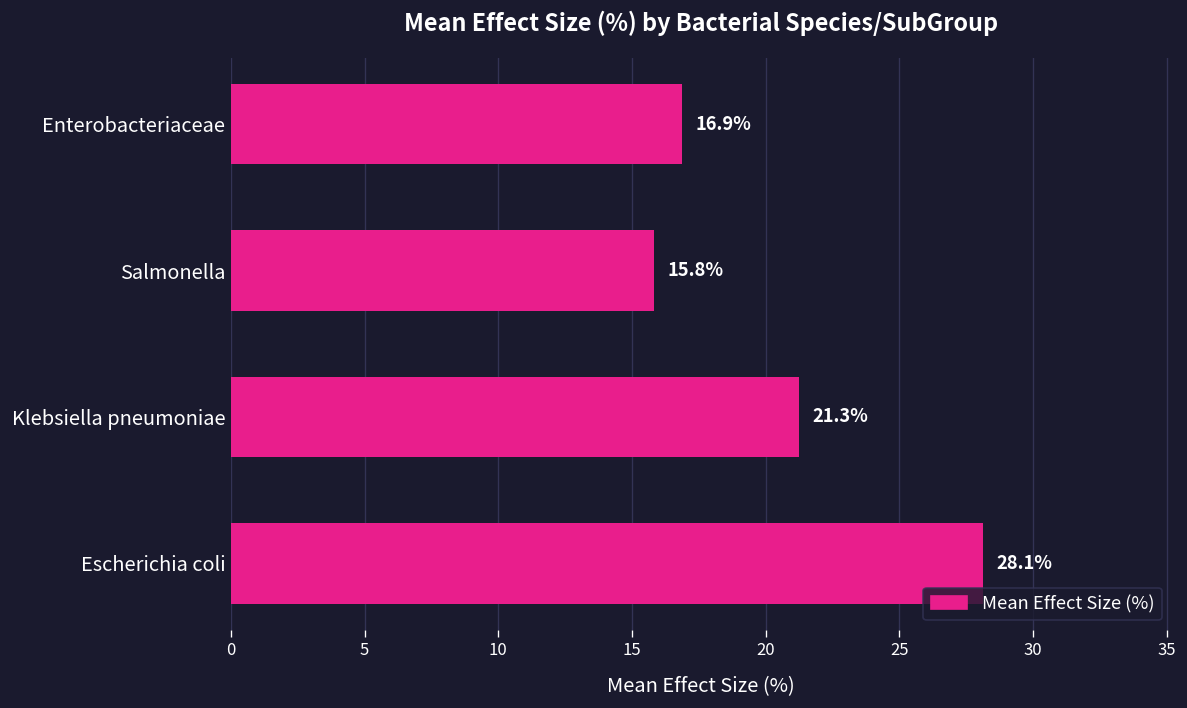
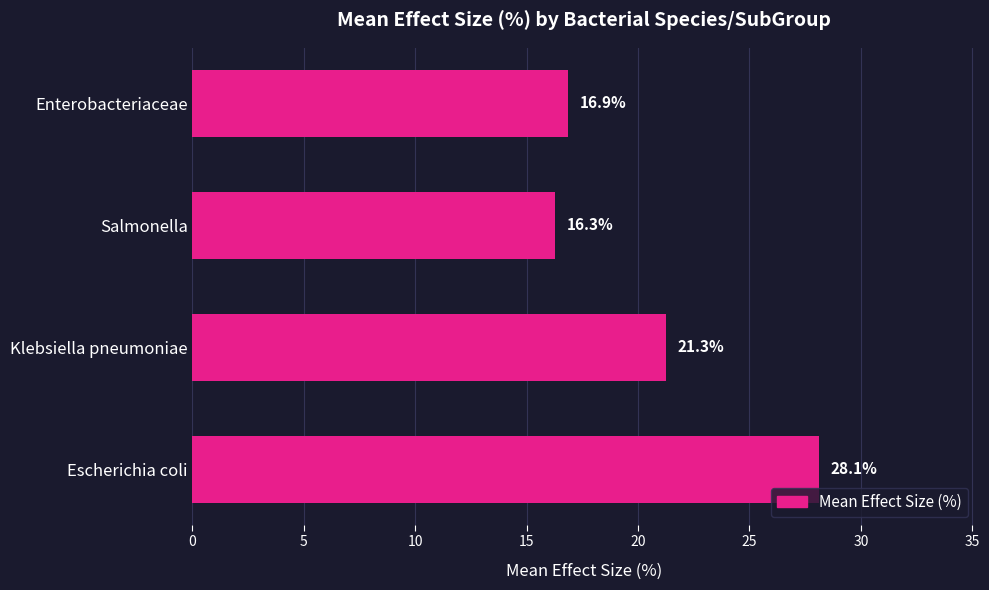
  {
    "Enterobacteriaceae": "16.9%",
-   "Salmonella": "15.8%",
+   "Salmonella": "16.3%",
    "Klebsiella pneumoniae": "21.3%",
    "Escherichia coli": "28.1%"
  }
